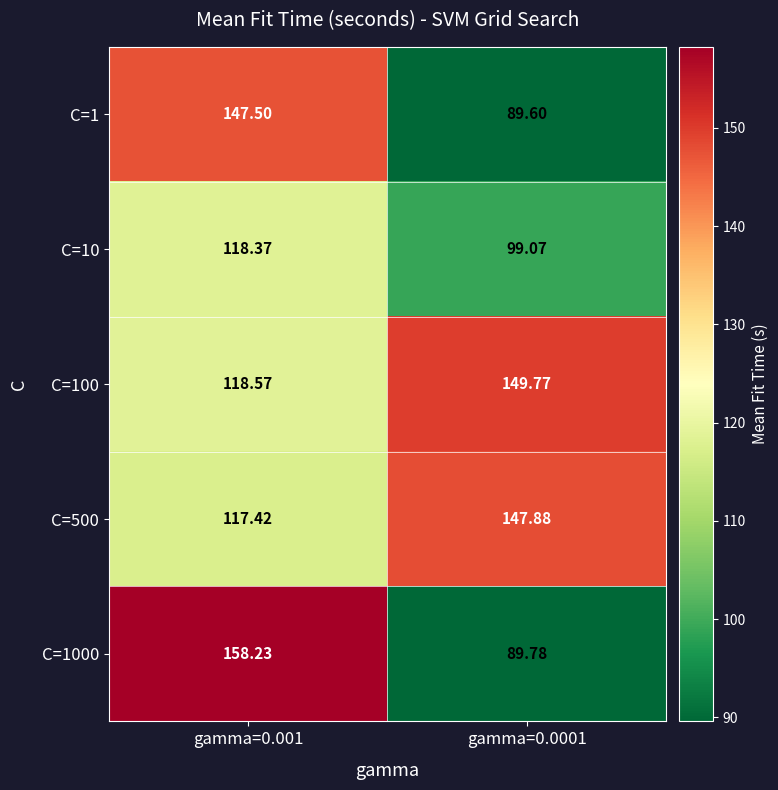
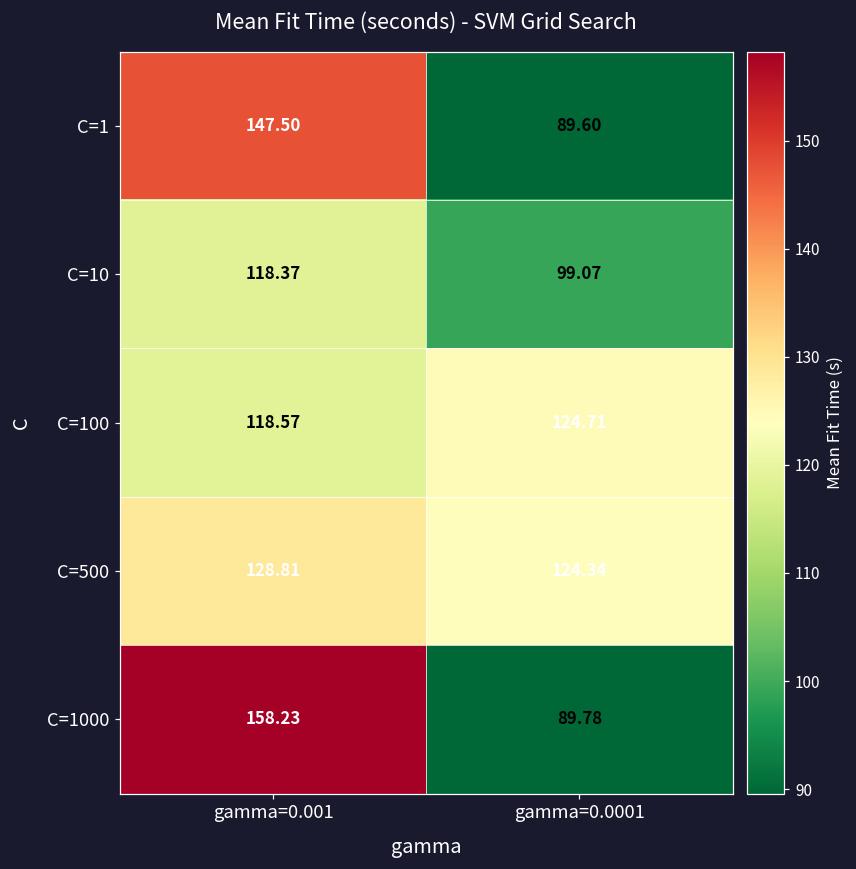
  {
    "C=1": {
      "gamma=0.001": 147.50,
      "gamma=0.0001": 89.60
    },
    "C=10": {
      "gamma=0.001": 118.37,
      "gamma=0.0001": 99.07
    },
    "C=100": {
      "gamma=0.001": 118.57,
-     "gamma=0.0001": 149.77
+     "gamma=0.0001": 124.71
    },
    "C=500": {
-     "gamma=0.001": 117.42,
-     "gamma=0.0001": 147.88
+     "gamma=0.001": 128.81,
+     "gamma=0.0001": 124.34
    },
    "C=1000": {
      "gamma=0.001": 158.23,
      "gamma=0.0001": 89.78
    }
  }
